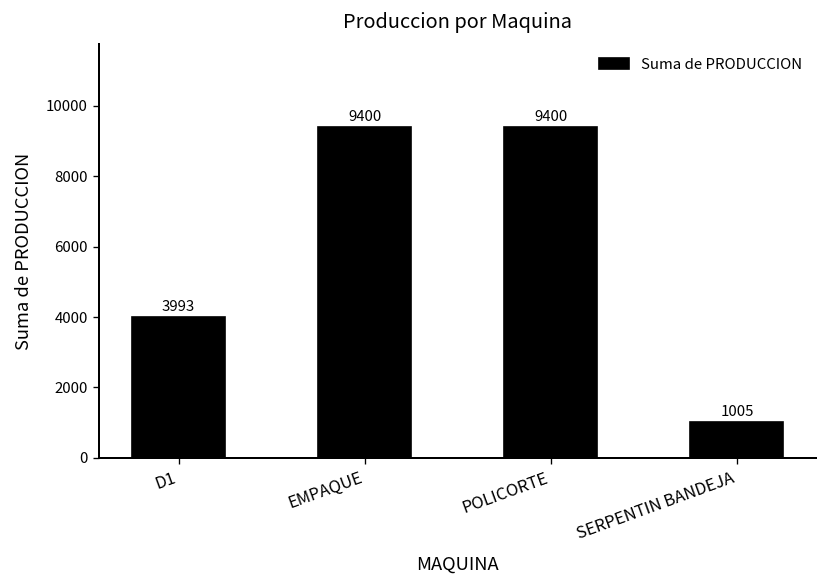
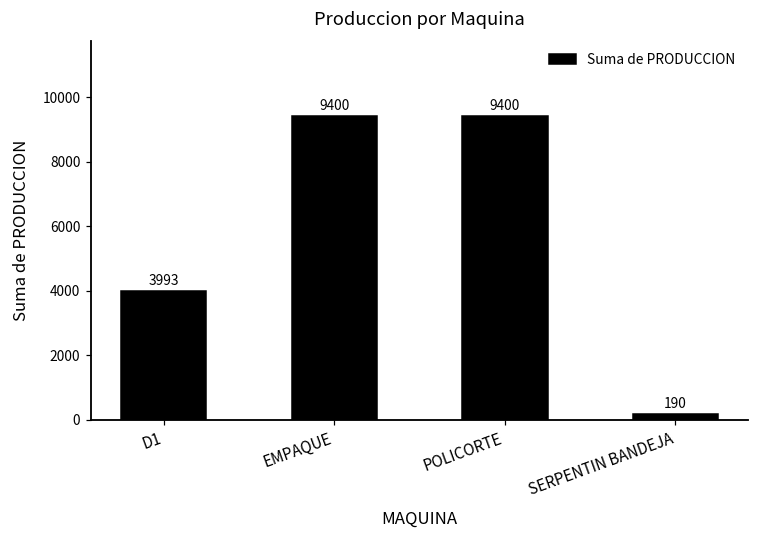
  {
    "D1": 3993,
    "EMPAQUE": 9400,
    "POLICORTE": 9400,
-   "SERPENTIN BANDEJA": 1005
+   "SERPENTIN BANDEJA": 190
  }
